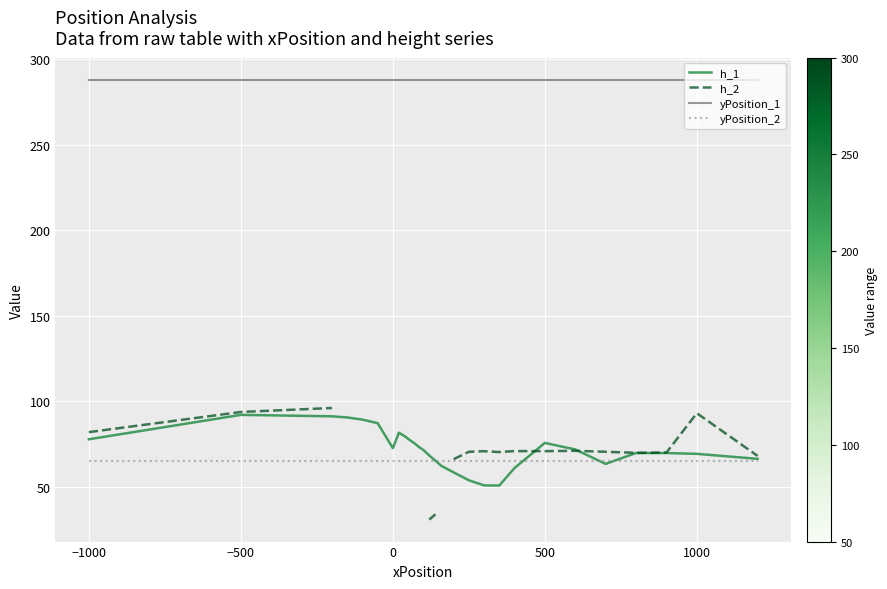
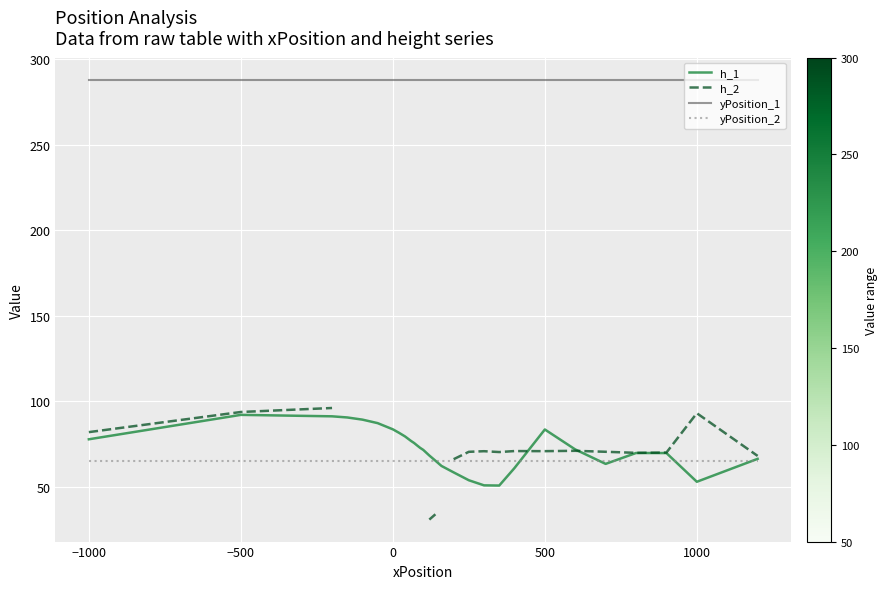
  {
    "h_1": {
      "−1000": 78,
      "−500": 92,
-     "0": 73,
-     "500": 76,
-     "1000": 69
+     "0": 84,
+     "500": 84,
+     "1000": 53
    },
    "h_2": {
      "−1000": 82,
      "−500": 94,
      "0": 95,
      "500": 71,
      "1000": 93
    },
    "yPosition_1": {
      "−1000": 288,
      "−500": 288,
      "0": 288,
      "500": 288
    },
    "yPosition_2": {
      "−1000": 65,
      "−500": 65,
      "0": 65,
      "500": 65,
      "1000": 65
    }
  }
